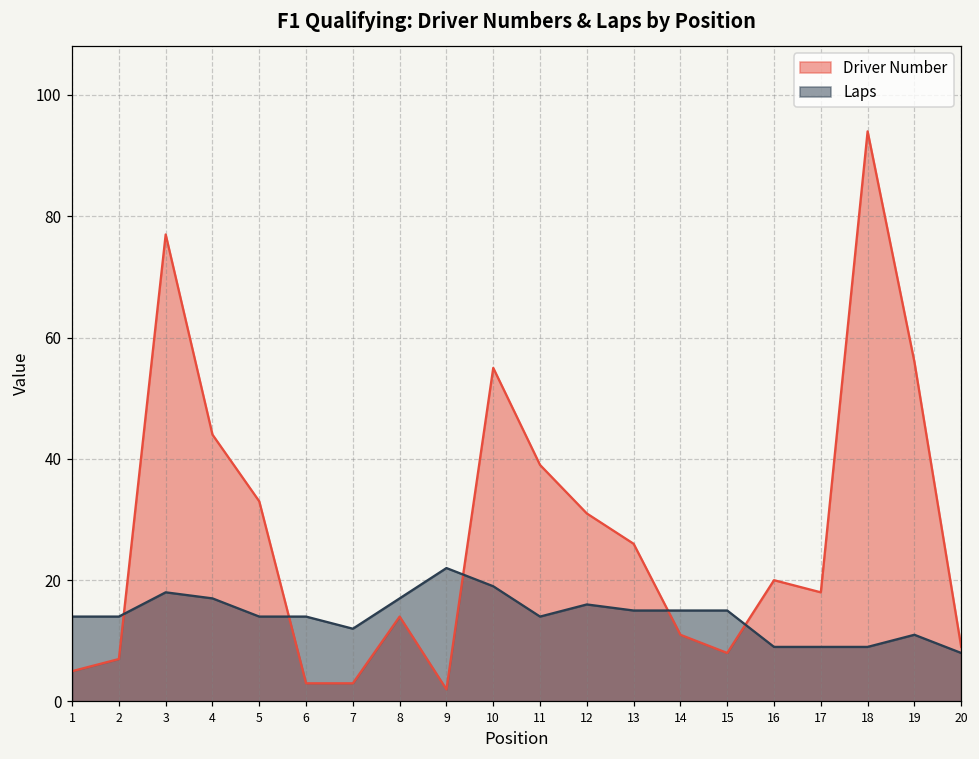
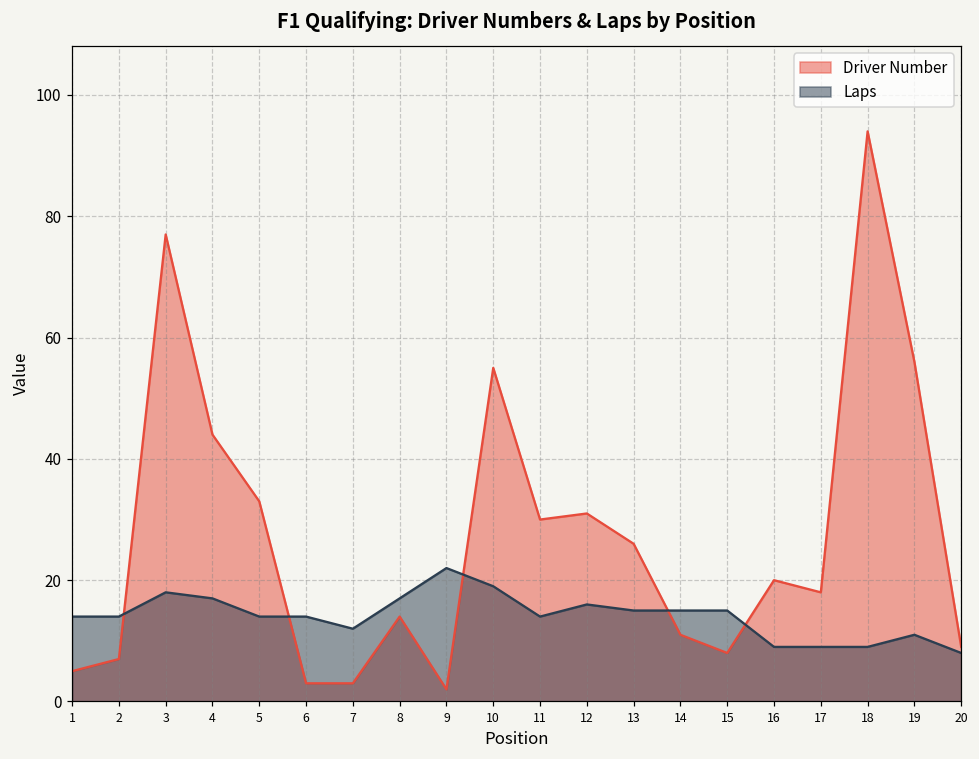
  {
    "Driver Number": {
      "1": 5,
      "2": 7,
      "3": 77,
      "4": 44,
      "5": 33,
      "6": 3,
      "7": 3,
      "8": 14,
      "9": 2,
      "10": 55,
-     "11": 39,
+     "11": 30,
      "12": 31,
      "13": 26,
      "14": 11,
      "15": 8,
      "16": 20,
      "17": 18,
      "18": 94,
      "19": 56,
      "20": 9
    },
    "Laps": {
      "1": 14,
      "2": 14,
      "3": 18,
      "4": 17,
      "5": 14,
      "6": 14,
      "7": 12,
      "8": 17,
      "9": 22,
      "10": 19,
      "11": 14,
      "12": 16,
      "13": 15,
      "14": 15,
      "15": 15,
      "16": 9,
      "17": 9,
      "18": 9,
      "19": 11,
      "20": 8
    }
  }
